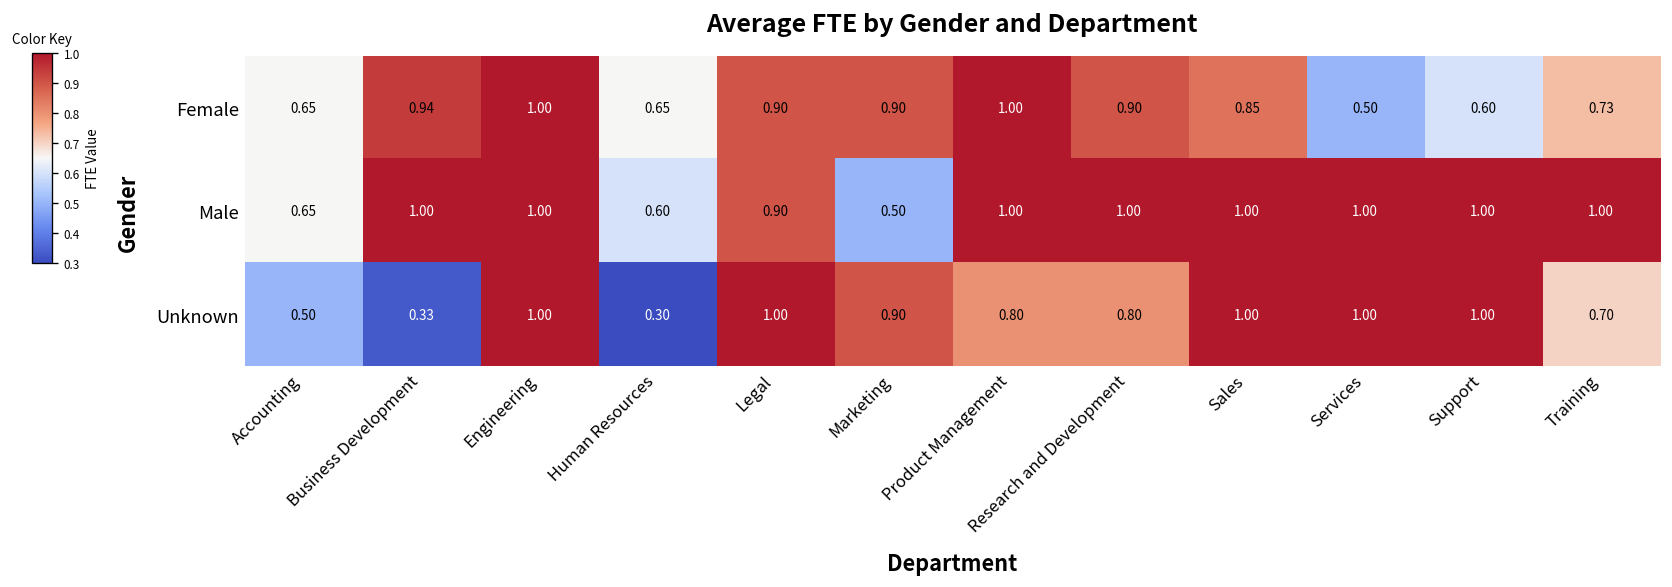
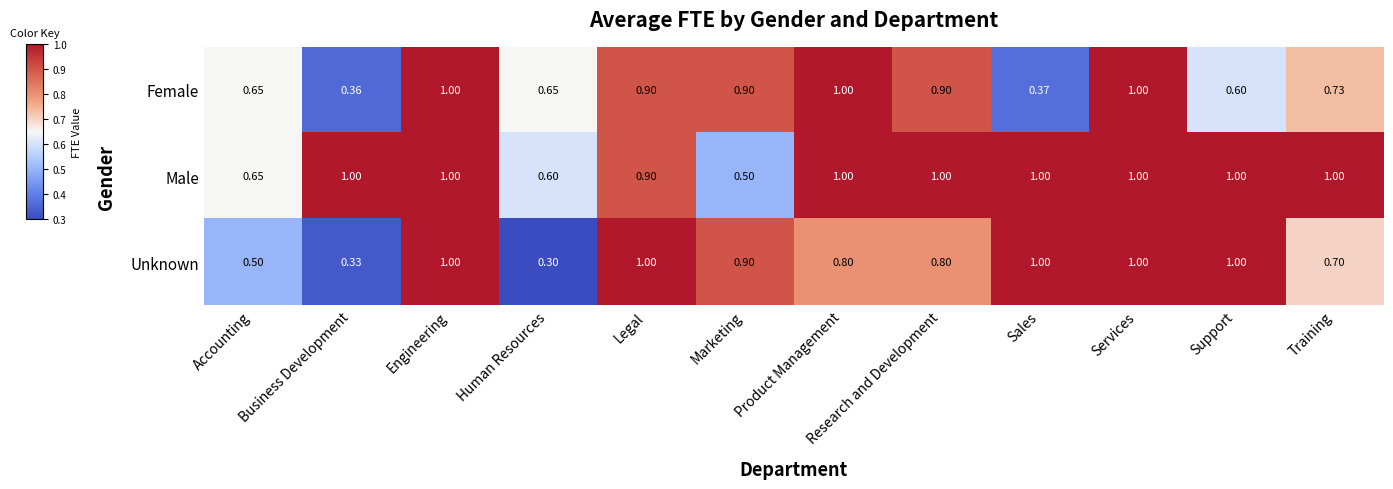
  {
    "Female": {
      "Accounting": 0.65,
-     "Business Development": 0.94,
+     "Business Development": 0.36,
      "Engineering": 1.00,
      "Human Resources": 0.65,
      "Legal": 0.90,
      "Marketing": 0.90,
      "Product Management": 1.00,
      "Research and Development": 0.90,
-     "Sales": 0.85,
-     "Services": 0.50,
+     "Sales": 0.37,
+     "Services": 1.00,
      "Support": 0.60,
      "Training": 0.73
    },
    "Male": {
      "Accounting": 0.65,
      "Business Development": 1.00,
      "Engineering": 1.00,
      "Human Resources": 0.60,
      "Legal": 0.90,
      "Marketing": 0.50,
      "Product Management": 1.00,
      "Research and Development": 1.00,
      "Sales": 1.00,
      "Services": 1.00,
      "Support": 1.00,
      "Training": 1.00
    },
    "Unknown": {
      "Accounting": 0.50,
      "Business Development": 0.33,
      "Engineering": 1.00,
      "Human Resources": 0.30,
      "Legal": 1.00,
      "Marketing": 0.90,
      "Product Management": 0.80,
      "Research and Development": 0.80,
      "Sales": 1.00,
      "Services": 1.00,
      "Support": 1.00,
      "Training": 0.70
    }
  }
